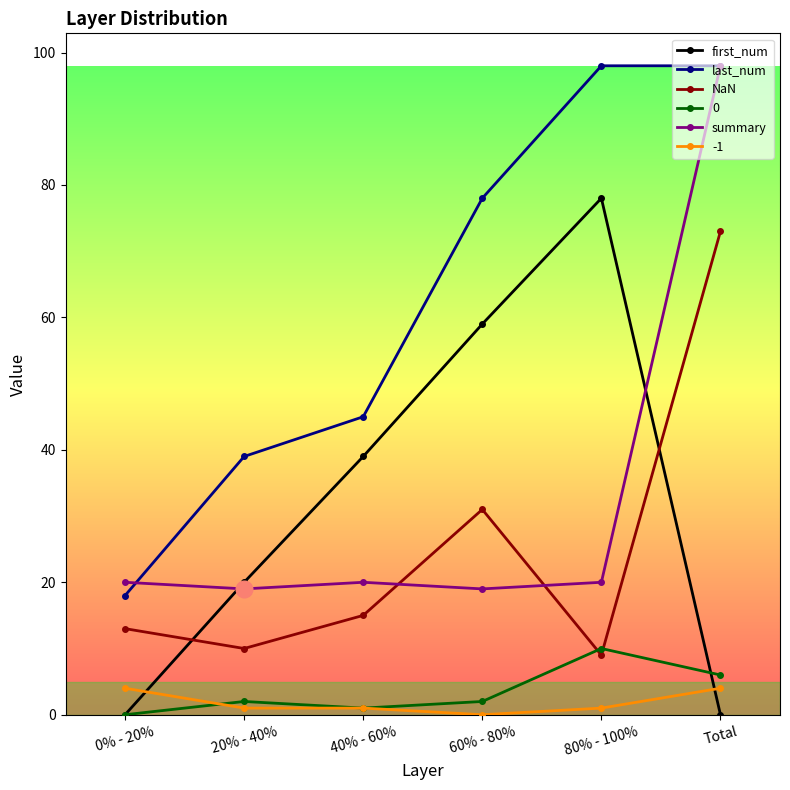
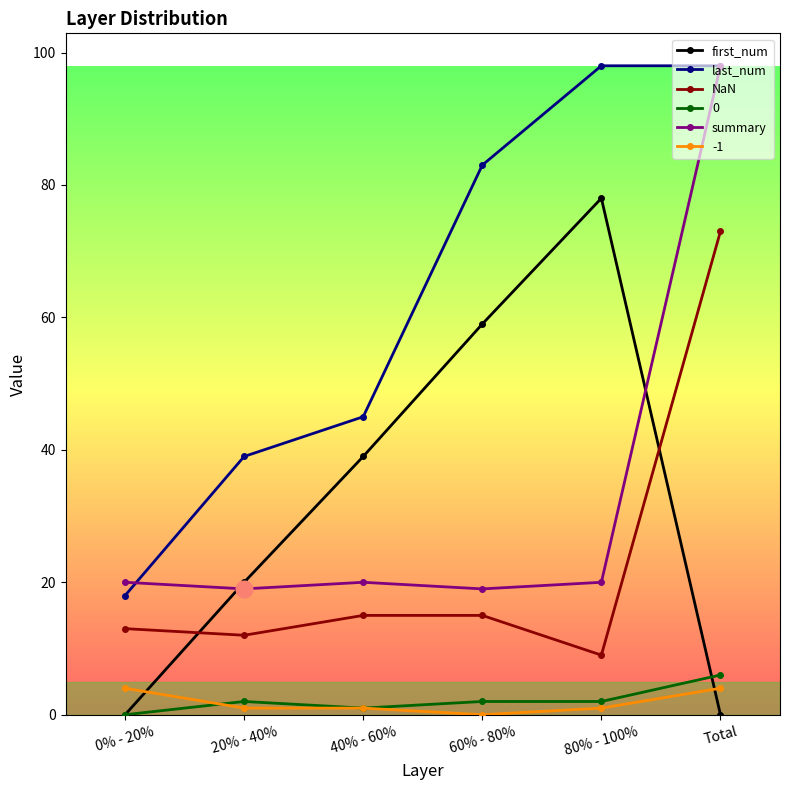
  {
    "first_num": {
      "20% - 40%": 20,
      "40% - 60%": 39,
      "60% - 80%": 59,
      "80% - 100%": 78,
      "Total": 0
    },
    "last_num": {
      "0% - 20%": 18,
      "20% - 40%": 39,
      "40% - 60%": 45,
-     "60% - 80%": 78,
+     "60% - 80%": 83,
      "80% - 100%": 98
    },
    "NaN": {
      "0% - 20%": 13,
-     "20% - 40%": 10,
+     "20% - 40%": 12,
      "40% - 60%": 15,
-     "60% - 80%": 31,
+     "60% - 80%": 15,
      "80% - 100%": 9,
      "Total": 73
    },
    "0": {
      "20% - 40%": 2,
      "60% - 80%": 2,
-     "80% - 100%": 10,
+     "80% - 100%": 2,
      "Total": 6
    },
    "summary": {
      "0% - 20%": 20,
      "40% - 60%": 20,
      "60% - 80%": 19,
      "80% - 100%": 20
    },
    "-1": {
      "0% - 20%": 4,
      "20% - 40%": 1,
      "60% - 80%": 0,
      "80% - 100%": 1,
      "Total": 4
    }
  }
